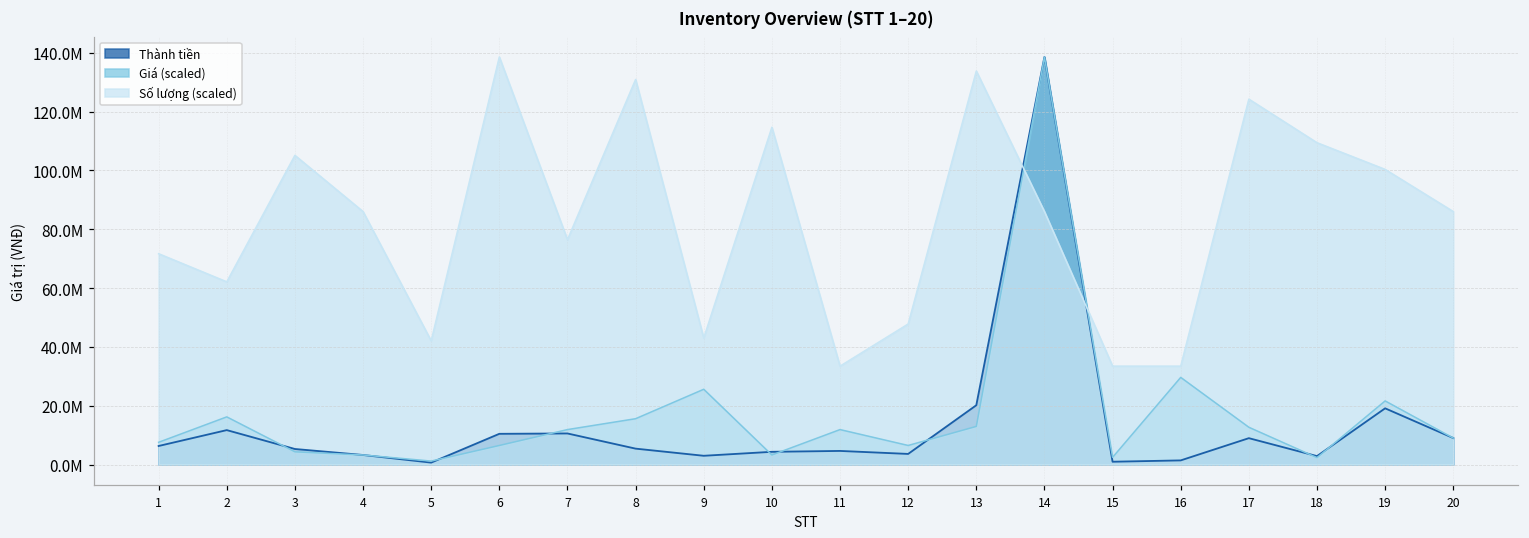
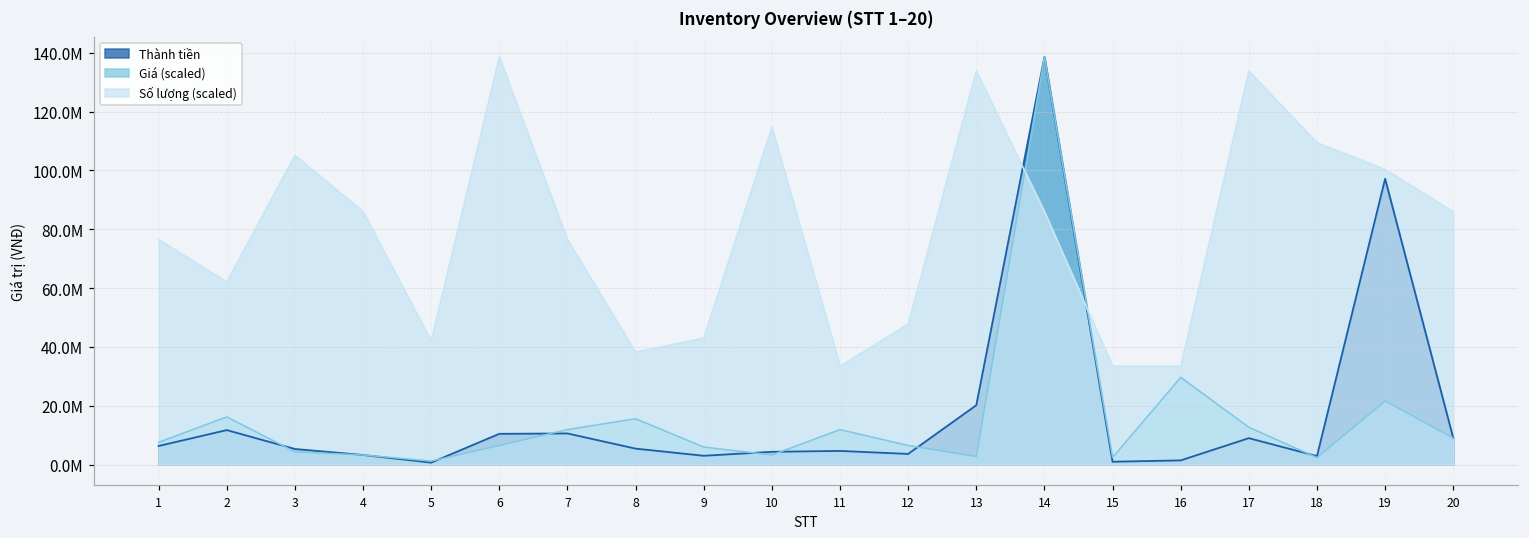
  {
    "Thành tiền": {
      "1": 6000000,
      "2": 12000000,
      "6": 10000000,
      "7": 11000000,
      "8": 5000000,
      "9": 3000000,
      "10": 4000000,
      "11": 5000000,
      "12": 4000000,
      "13": 20000000,
      "15": 1000000,
      "16": 1000000,
      "17": 9000000,
-     "19": 19000000
+     "19": 97000000
    },
    "Giá (scaled)": {
      "1": 8000000,
      "2": 16000000,
      "6": 6000000,
      "7": 12000000,
      "8": 16000000,
-     "9": 26000000,
+     "9": 6000000,
      "10": 3000000,
      "11": 12000000,
      "12": 6000000,
-     "13": 13000000,
+     "13": 3000000,
      "15": 2000000,
      "16": 30000000,
      "17": 13000000,
      "19": 22000000
    },
    "Số lượng (scaled)": {
-     "1": 72000000,
+     "1": 76000000,
      "2": 62000000,
      "3": 105000000,
      "4": 86000000,
      "5": 42000000,
      "6": 139000000,
      "7": 76000000,
-     "8": 131000000,
+     "8": 38000000,
      "9": 43000000,
      "10": 115000000,
      "11": 33000000,
      "12": 48000000,
      "13": 134000000,
      "14": 86000000,
      "15": 33000000,
      "16": 33000000,
-     "17": 124000000,
+     "17": 134000000,
      "18": 109000000,
      "19": 100000000,
      "20": 86000000
    }
  }
